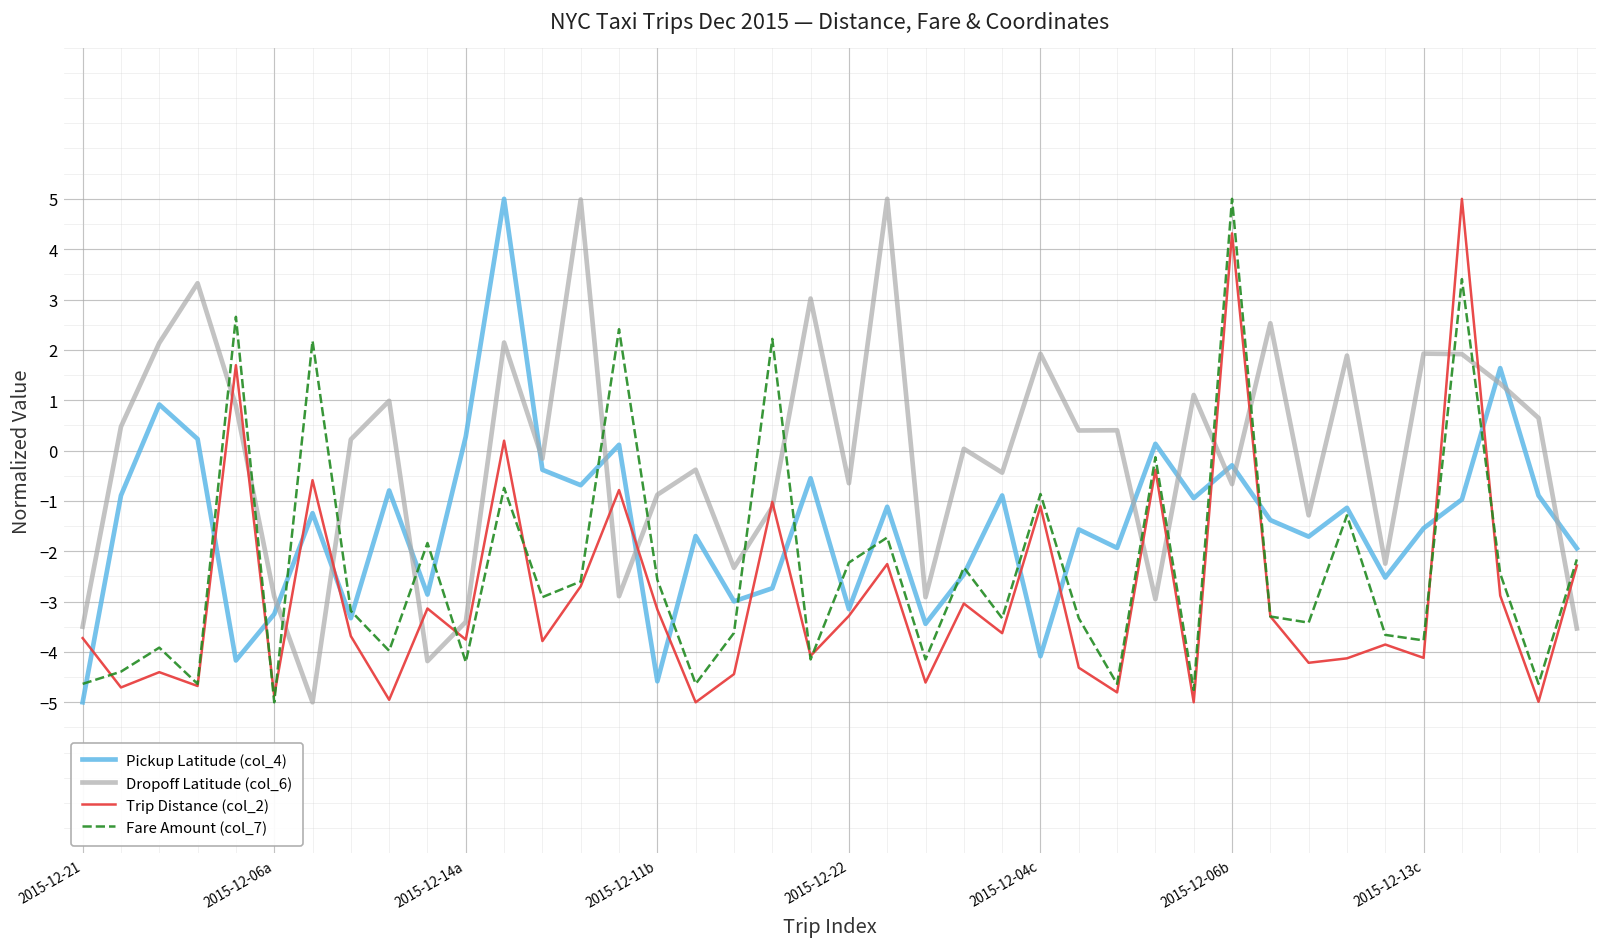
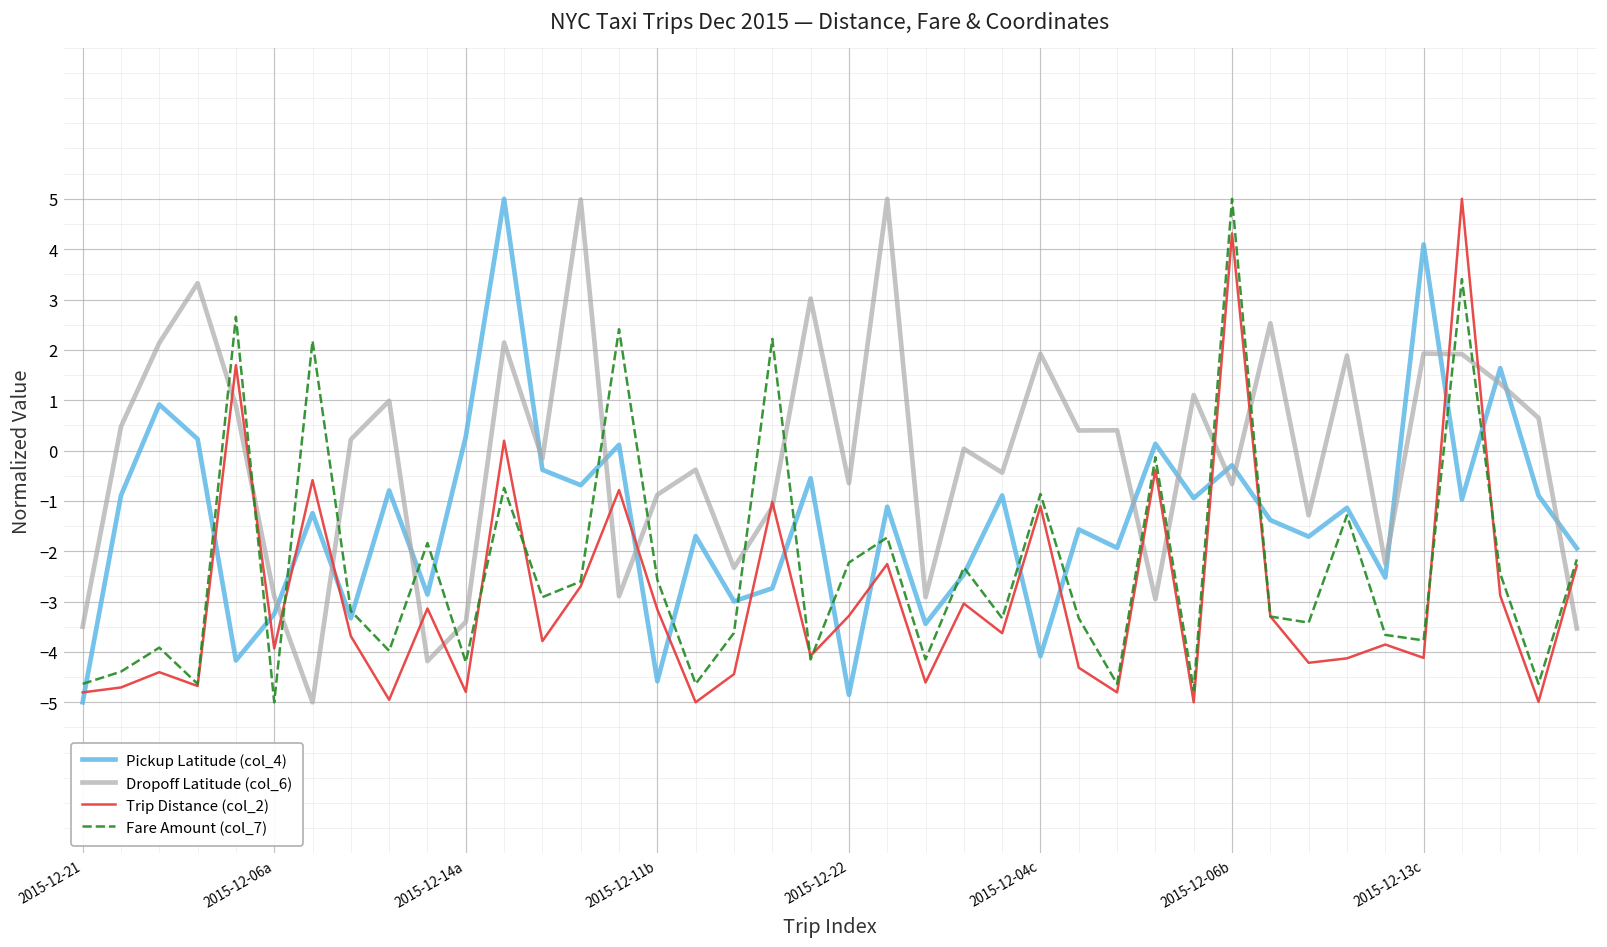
  {
    "Pickup Latitude (col_4)": {
      "2015-12-21": -5.0,
      "2015-12-06a": -3.2,
      "2015-12-14a": 0.3,
      "2015-12-11b": -4.6,
-     "2015-12-22": -3.1,
+     "2015-12-22": -4.9,
      "2015-12-04c": -4.1,
      "2015-12-06b": -0.3,
-     "2015-12-13c": -1.5
+     "2015-12-13c": 4.1
    },
    "Dropoff Latitude (col_6)": {
      "2015-12-21": -3.5,
      "2015-12-06a": -2.9,
      "2015-12-14a": -3.4,
      "2015-12-11b": -0.9,
      "2015-12-22": -0.6,
      "2015-12-04c": 1.9,
      "2015-12-06b": -0.7,
      "2015-12-13c": 1.9
    },
    "Trip Distance (col_2)": {
-     "2015-12-21": -3.7,
-     "2015-12-06a": -4.9,
-     "2015-12-14a": -3.8,
+     "2015-12-21": -4.8,
+     "2015-12-06a": -3.9,
+     "2015-12-14a": -4.8,
      "2015-12-11b": -3.2,
      "2015-12-22": -3.3,
      "2015-12-04c": -1.1,
      "2015-12-06b": 4.3,
      "2015-12-13c": -4.1
    },
    "Fare Amount (col_7)": {
      "2015-12-21": -4.6,
      "2015-12-06a": -5.0,
      "2015-12-14a": -4.2,
      "2015-12-11b": -2.6,
      "2015-12-22": -2.2,
      "2015-12-04c": -0.9,
      "2015-12-06b": 5.0,
      "2015-12-13c": -3.8
    }
  }
